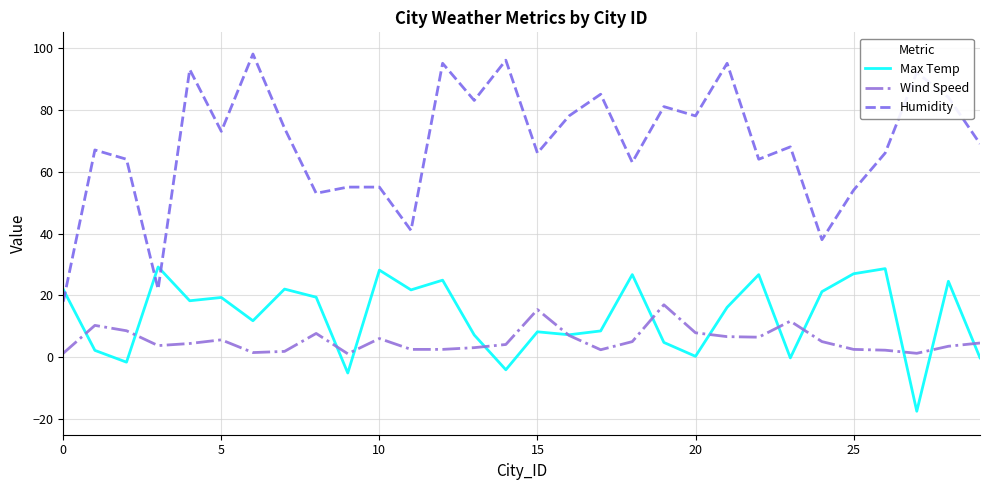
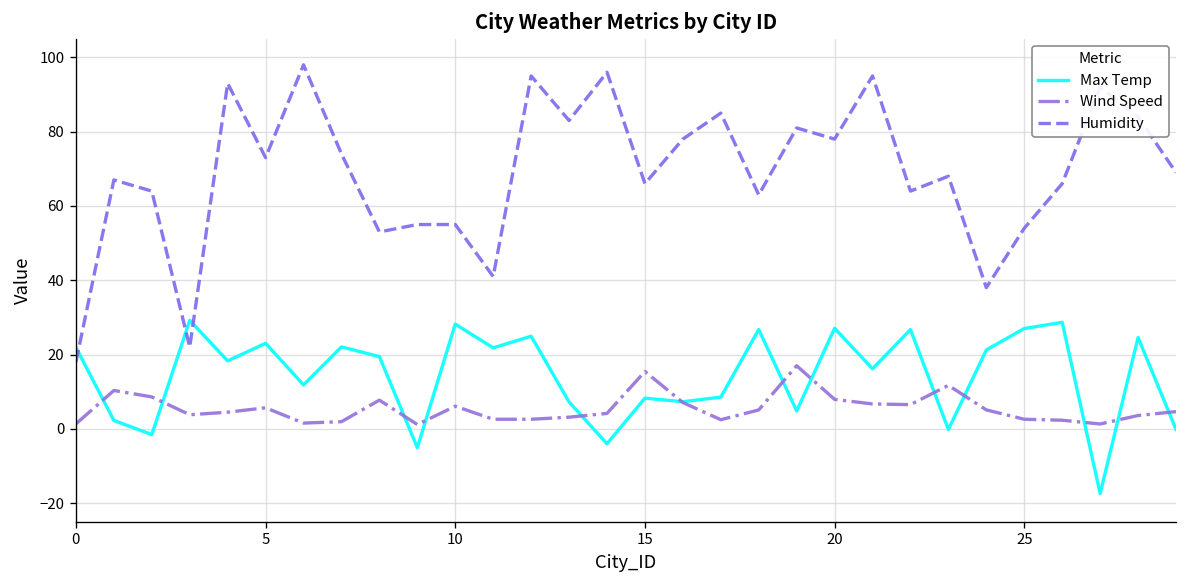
  {
    "Max Temp": {
      "0": 22,
-     "5": 19,
+     "5": 23,
      "10": 28,
      "15": 8,
-     "20": 0,
+     "20": 27,
      "25": 27
    }
  }
